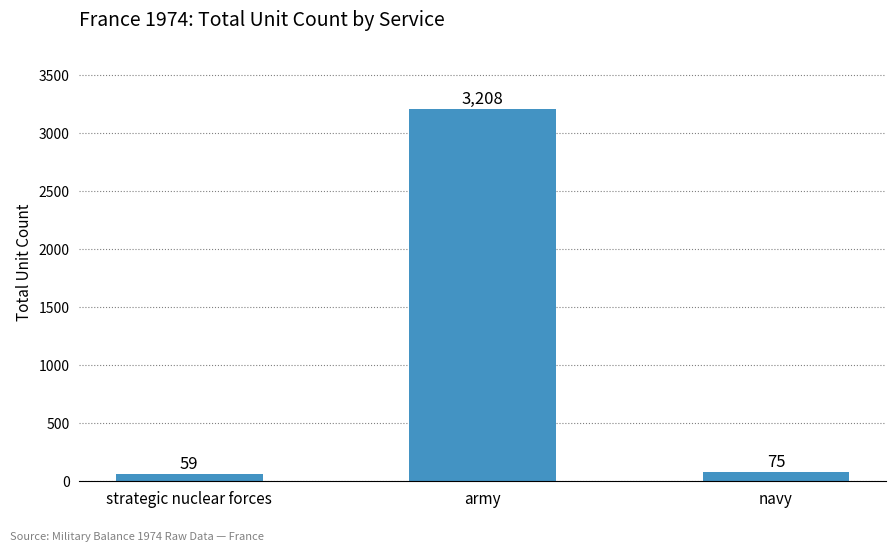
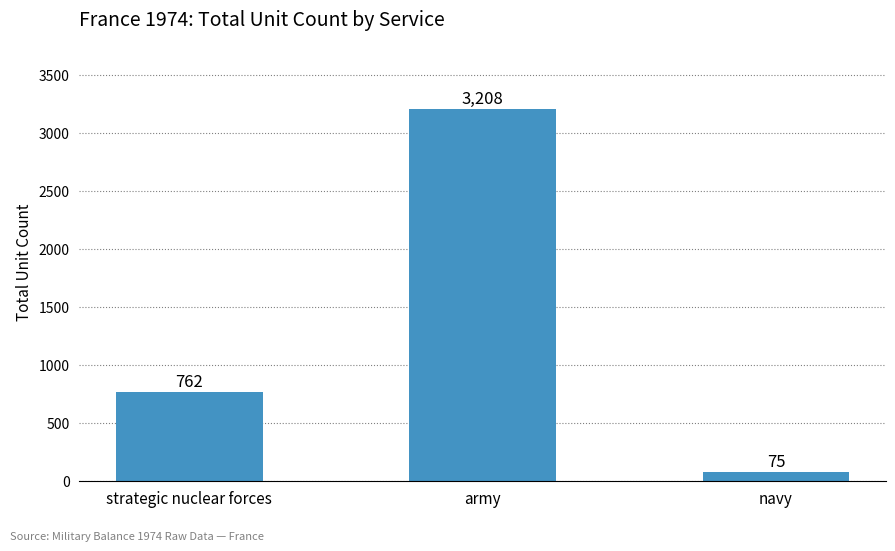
  {
-   "strategic nuclear forces": "59",
+   "strategic nuclear forces": "762",
    "army": "3,208",
    "navy": "75"
  }
